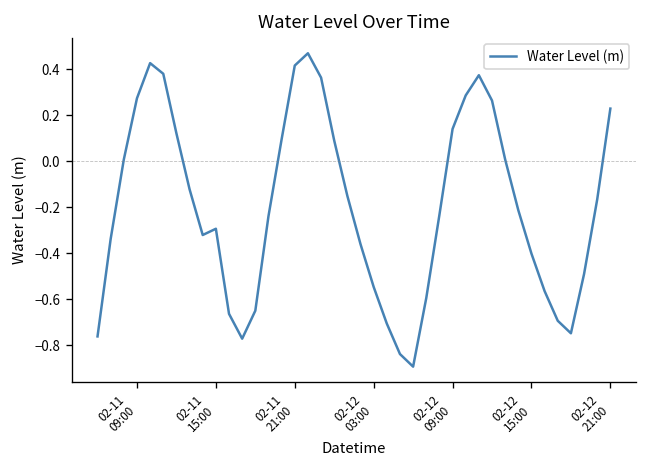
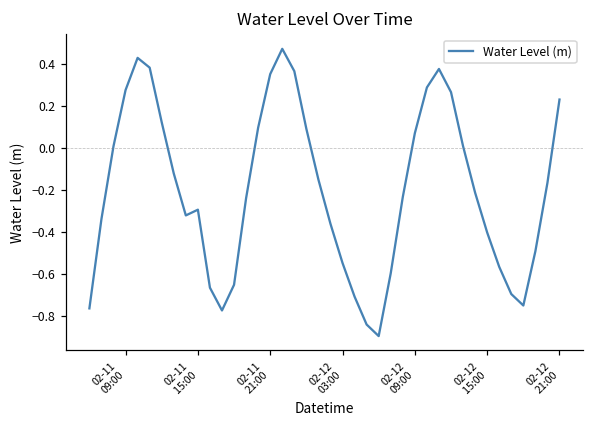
  {
    "02-11 09:00": 0.27,
    "02-11 15:00": -0.29,
-   "02-11 21:00": 0.42,
+   "02-11 21:00": 0.35,
    "02-12 03:00": -0.55,
-   "02-12 09:00": 0.14,
+   "02-12 09:00": 0.07,
    "02-12 15:00": -0.40,
    "02-12 21:00": 0.23
  }
